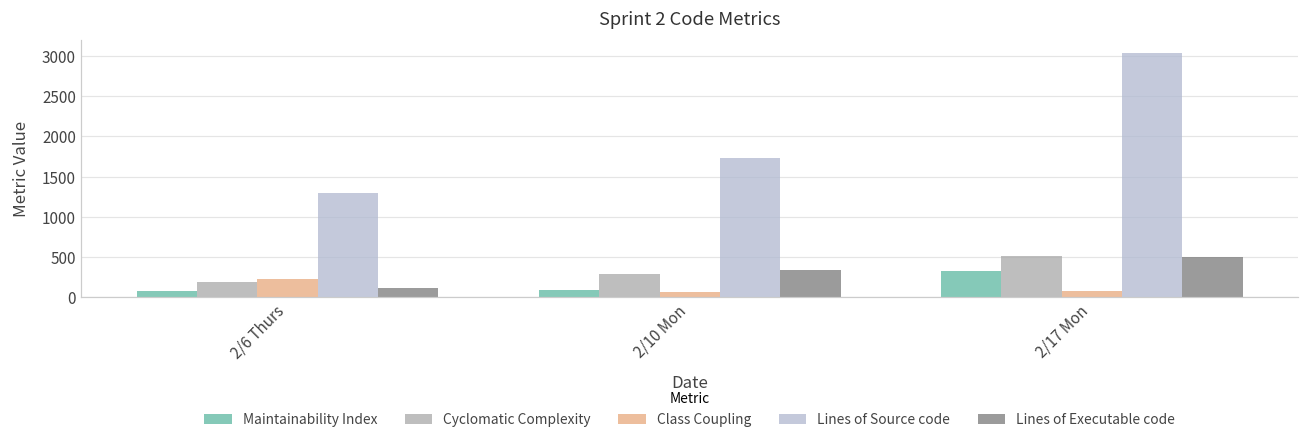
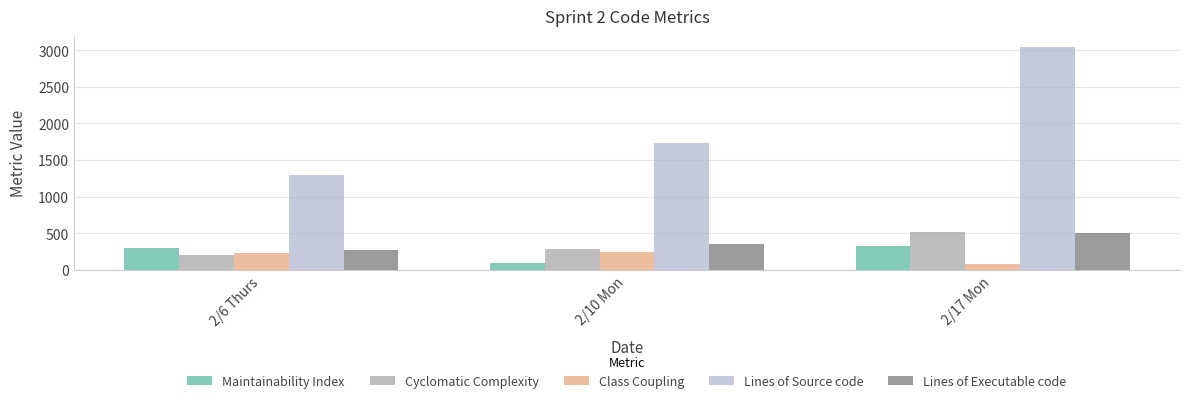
  {
    "Maintainability Index": {
-     "2/6 Thurs": 100,
+     "2/6 Thurs": 300,
      "2/10 Mon": 100,
      "2/17 Mon": 300
    },
    "Class Coupling": {
      "2/6 Thurs": 200,
-     "2/10 Mon": 100,
+     "2/10 Mon": 200,
      "2/17 Mon": 100
    },
    "Lines of Executable code": {
-     "2/6 Thurs": 100,
+     "2/6 Thurs": 300,
      "2/10 Mon": 300,
      "2/17 Mon": 500
    }
  }
